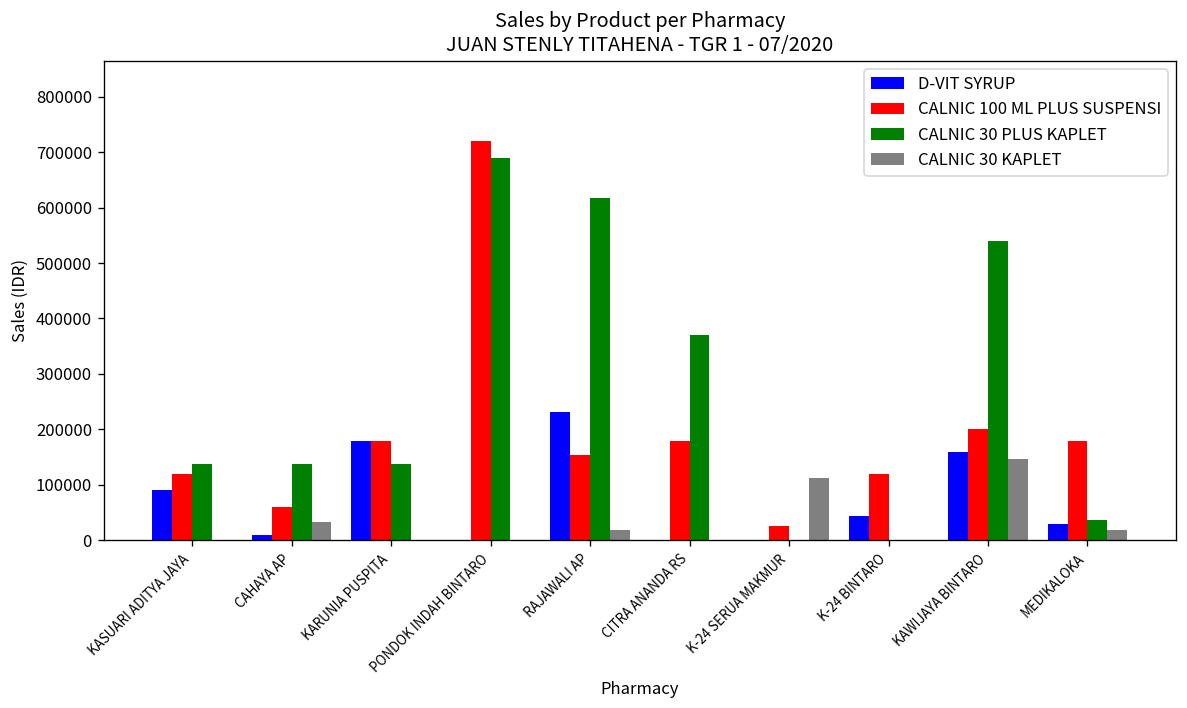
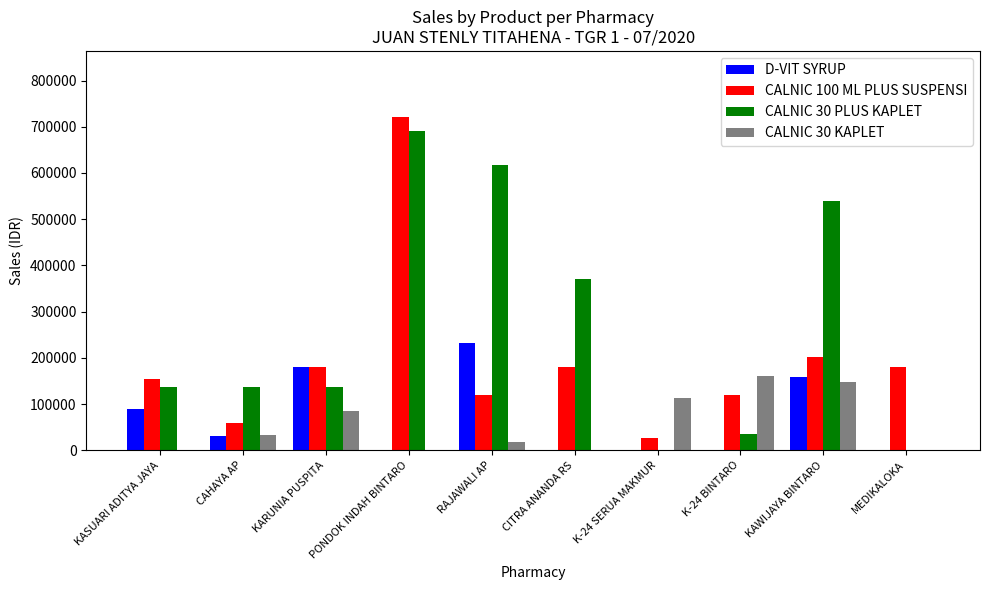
  {
    "D-VIT SYRUP": {
      "KASUARI ADITYA JAYA": 90000,
-     "CAHAYA AP": 10000,
+     "CAHAYA AP": 30000,
      "KARUNIA PUSPITA": 180000,
      "PONDOK INDAH BINTARO": 0,
      "RAJAWALI AP": 230000,
      "CITRA ANANDA RS": 0,
      "K-24 SERUA MAKMUR": 0,
-     "K-24 BINTARO": 40000,
+     "K-24 BINTARO": 0,
      "KAWIJAYA BINTARO": 160000,
-     "MEDIKALOKA": 30000
+     "MEDIKALOKA": 0
    },
    "CALNIC 100 ML PLUS SUSPENSI": {
-     "KASUARI ADITYA JAYA": 120000,
+     "KASUARI ADITYA JAYA": 150000,
      "CAHAYA AP": 60000,
      "KARUNIA PUSPITA": 180000,
      "PONDOK INDAH BINTARO": 720000,
-     "RAJAWALI AP": 150000,
+     "RAJAWALI AP": 120000,
      "CITRA ANANDA RS": 180000,
      "K-24 SERUA MAKMUR": 30000,
      "K-24 BINTARO": 120000,
      "KAWIJAYA BINTARO": 200000,
      "MEDIKALOKA": 180000
    },
    "CALNIC 30 PLUS KAPLET": {
      "KASUARI ADITYA JAYA": 140000,
      "CAHAYA AP": 140000,
      "KARUNIA PUSPITA": 140000,
      "PONDOK INDAH BINTARO": 690000,
      "RAJAWALI AP": 620000,
      "CITRA ANANDA RS": 370000,
      "K-24 SERUA MAKMUR": 0,
-     "K-24 BINTARO": 0,
+     "K-24 BINTARO": 40000,
      "KAWIJAYA BINTARO": 540000,
-     "MEDIKALOKA": 40000
+     "MEDIKALOKA": 0
    },
    "CALNIC 30 KAPLET": {
      "KASUARI ADITYA JAYA": 0,
      "CAHAYA AP": 30000,
-     "KARUNIA PUSPITA": 0,
+     "KARUNIA PUSPITA": 90000,
      "PONDOK INDAH BINTARO": 0,
      "RAJAWALI AP": 20000,
      "CITRA ANANDA RS": 0,
      "K-24 SERUA MAKMUR": 110000,
-     "K-24 BINTARO": 0,
+     "K-24 BINTARO": 160000,
      "KAWIJAYA BINTARO": 150000,
-     "MEDIKALOKA": 20000
+     "MEDIKALOKA": 0
    }
  }
